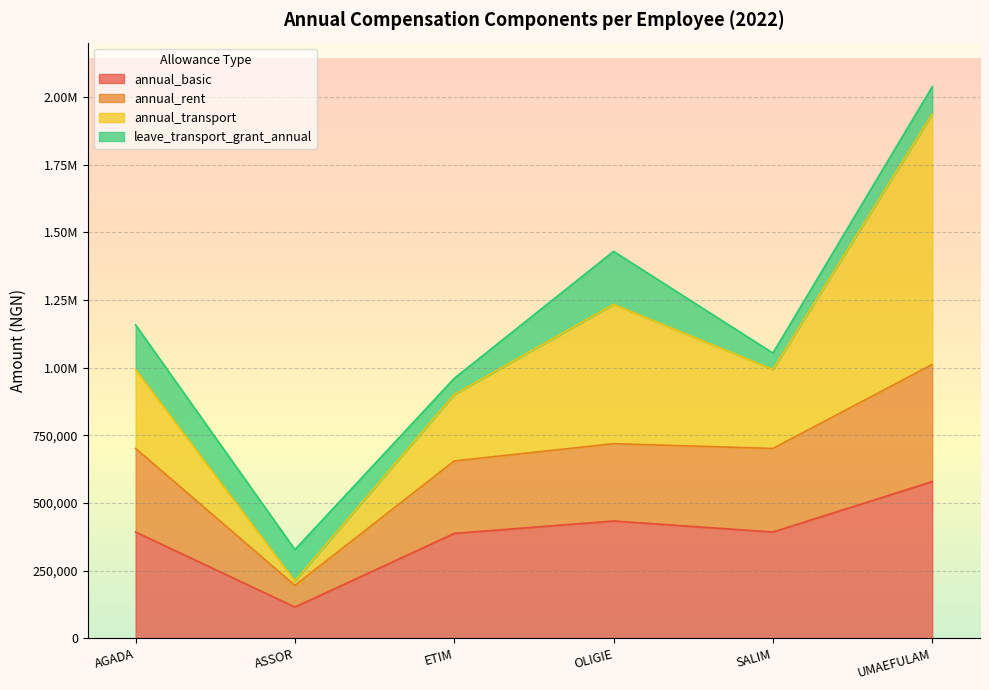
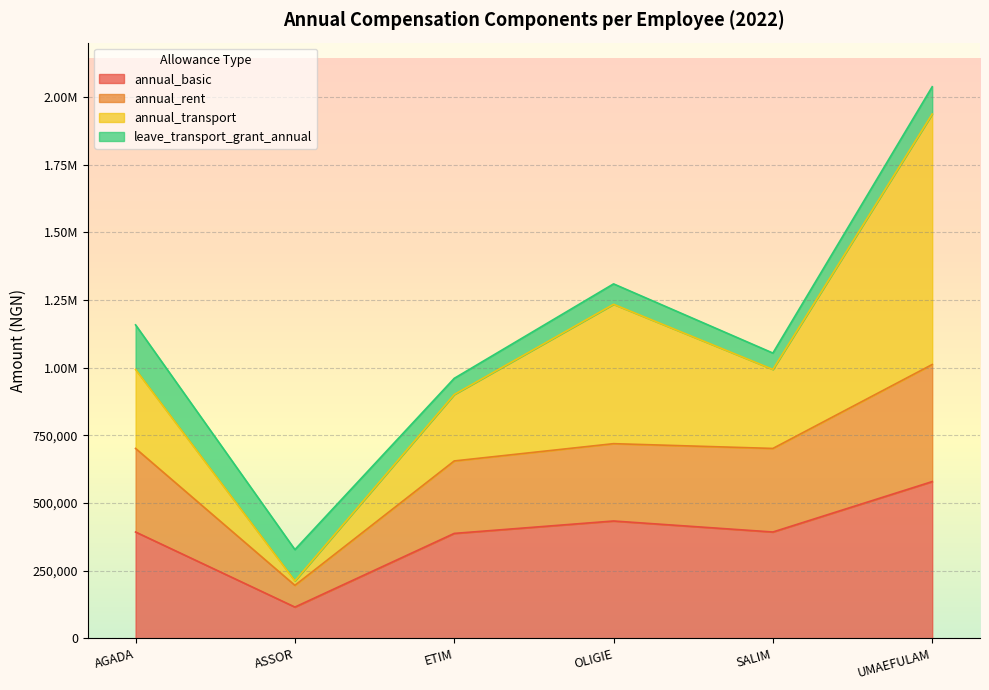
  {
    "annual_transport": {
      "AGADA": "290,000",
      "ASSOR": "20,000",
      "ETIM": "250,000",
      "OLIGIE": "510,000",
      "SALIM": "290,000",
      "UMAEFULAM": "930,000"
    },
    "leave_transport_grant_annual": {
      "AGADA": "160,000",
      "ASSOR": "120,000",
      "ETIM": "60,000",
-     "OLIGIE": "200,000",
+     "OLIGIE": "80,000",
      "SALIM": "60,000",
      "UMAEFULAM": "100,000"
    }
  }
